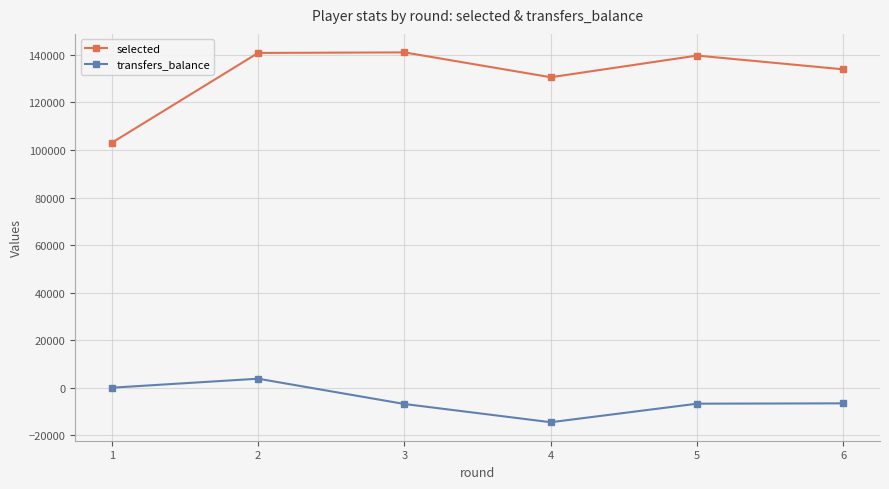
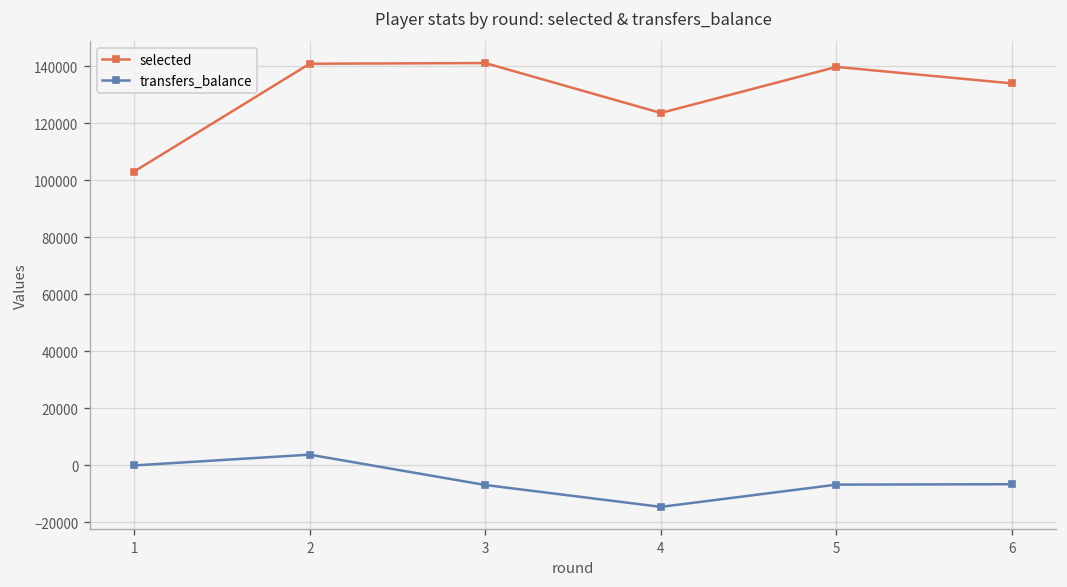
  {
    "selected": {
      "1": 103000,
      "2": 141000,
      "3": 141000,
-     "4": 131000,
+     "4": 124000,
      "5": 140000,
      "6": 134000
    },
    "transfers_balance": {
      "1": 0,
      "2": 4000,
      "3": -7000,
      "4": -15000,
      "5": -7000,
      "6": -7000
    }
  }
